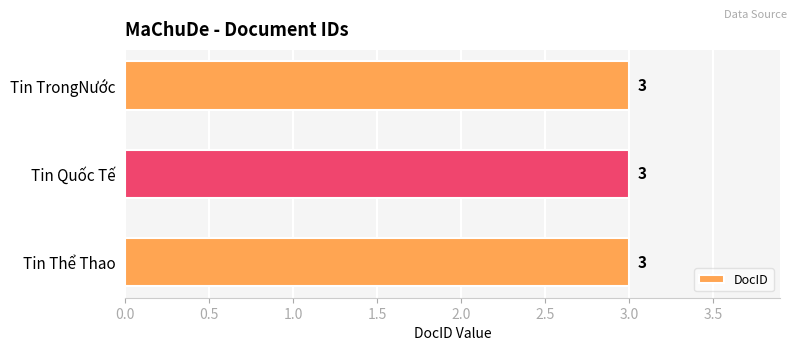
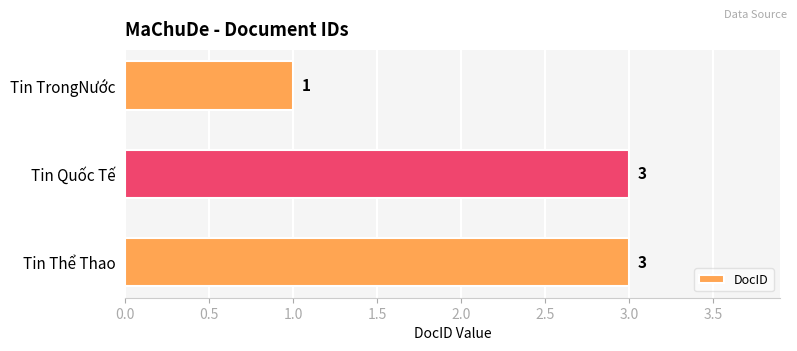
  {
-   "Tin TrongNước": 3,
+   "Tin TrongNước": 1,
    "Tin Quốc Tế": 3,
    "Tin Thể Thao": 3
  }
